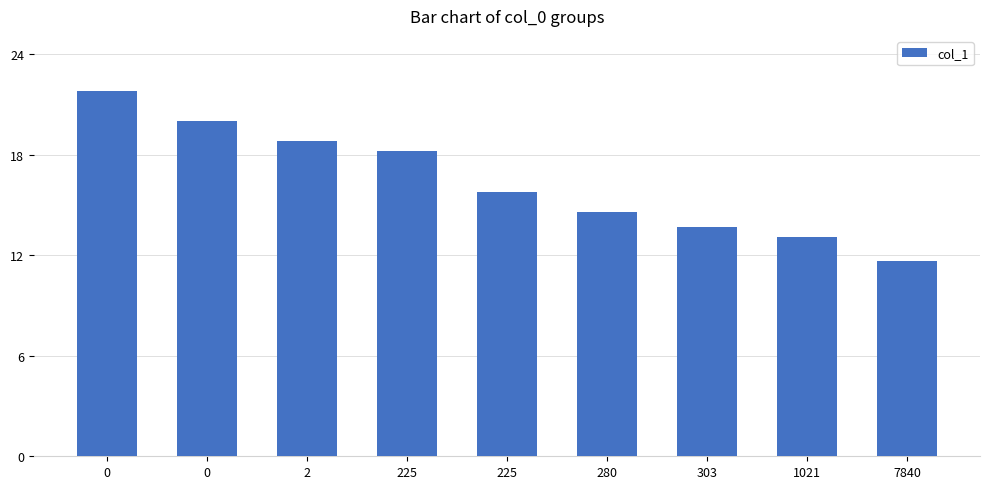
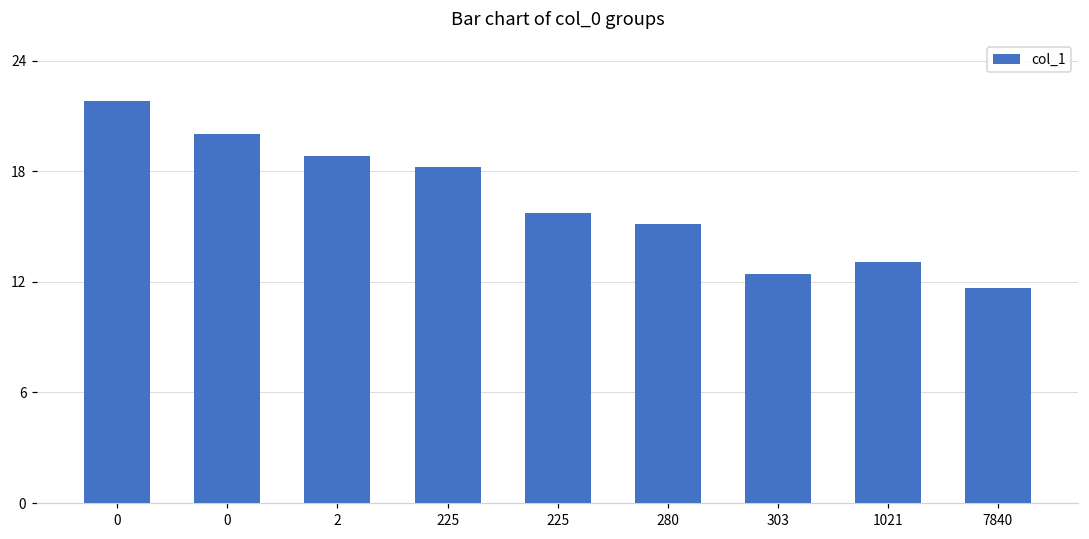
  {
    "2": 18.8,
-   "280": 14.6,
-   "303": 13.7,
+   "280": 15.1,
+   "303": 12.4,
    "1021": 13.1,
    "7840": 11.7
  }
